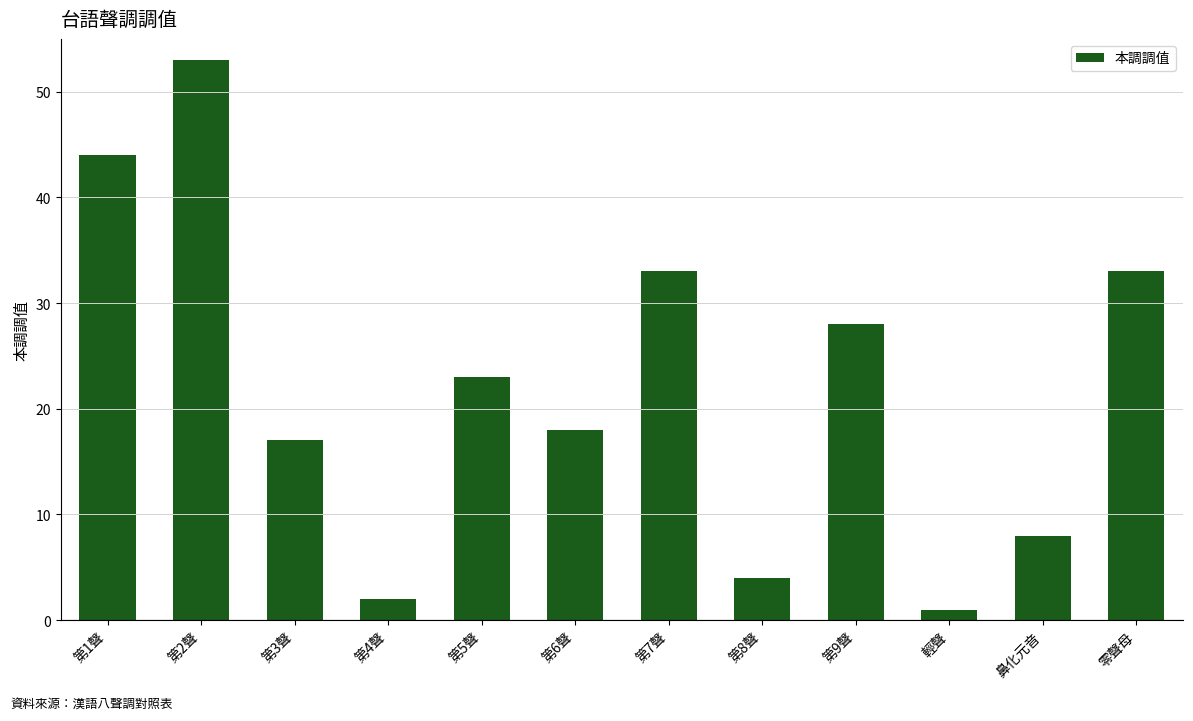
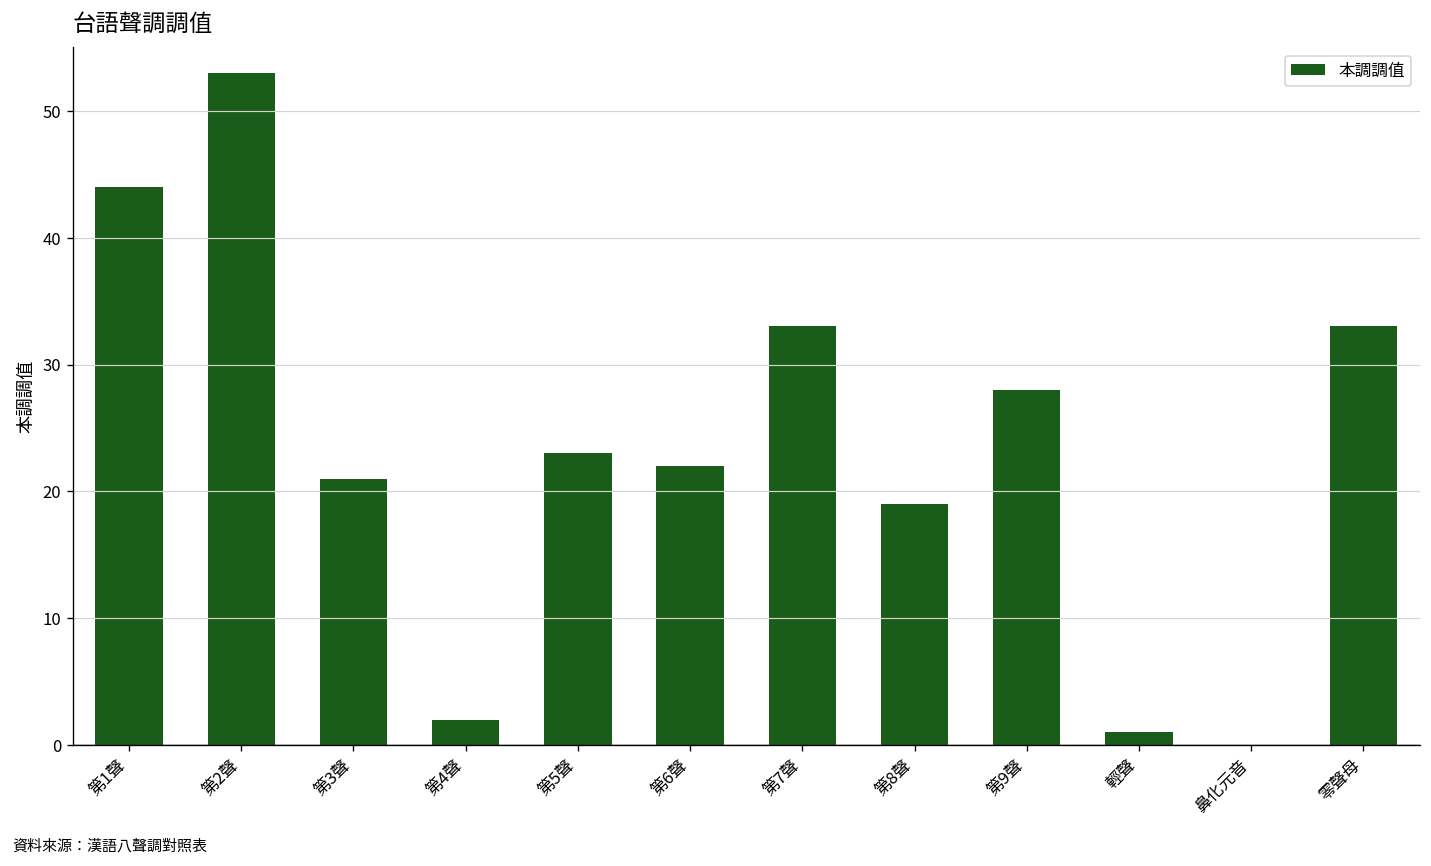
  {
    "第1聲": 44,
    "第2聲": 53,
-   "第3聲": 17,
+   "第3聲": 21,
    "第4聲": 2,
    "第5聲": 23,
-   "第6聲": 18,
+   "第6聲": 22,
    "第7聲": 33,
-   "第8聲": 4,
+   "第8聲": 19,
    "第9聲": 28,
    "輕聲": 1,
-   "鼻化元音": 8,
+   "鼻化元音": 0,
    "零聲母": 33
  }
